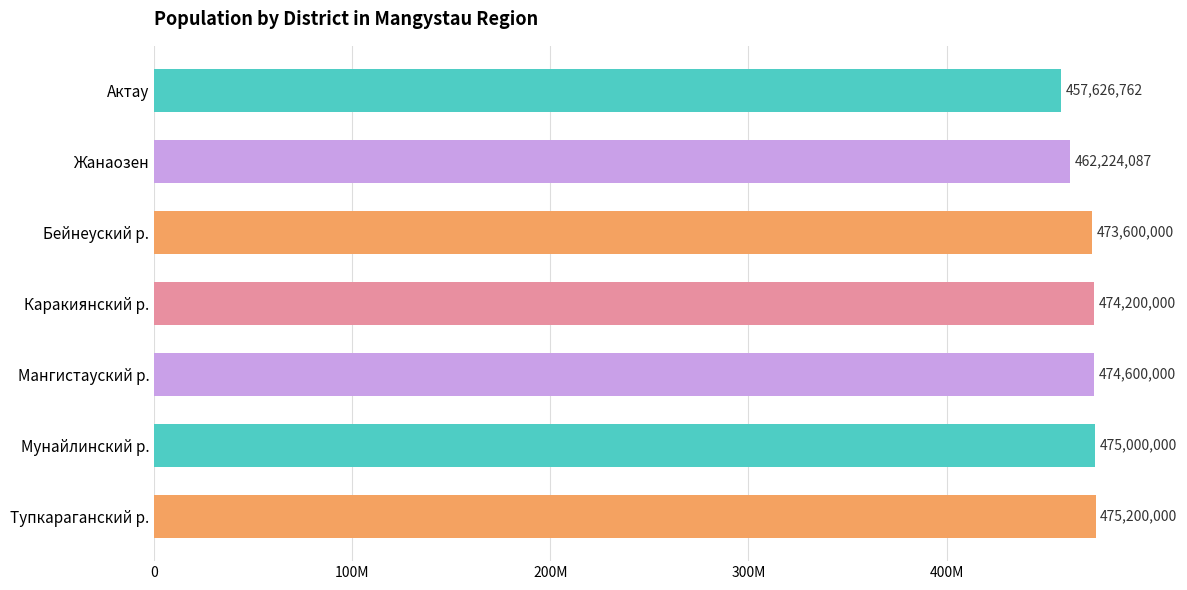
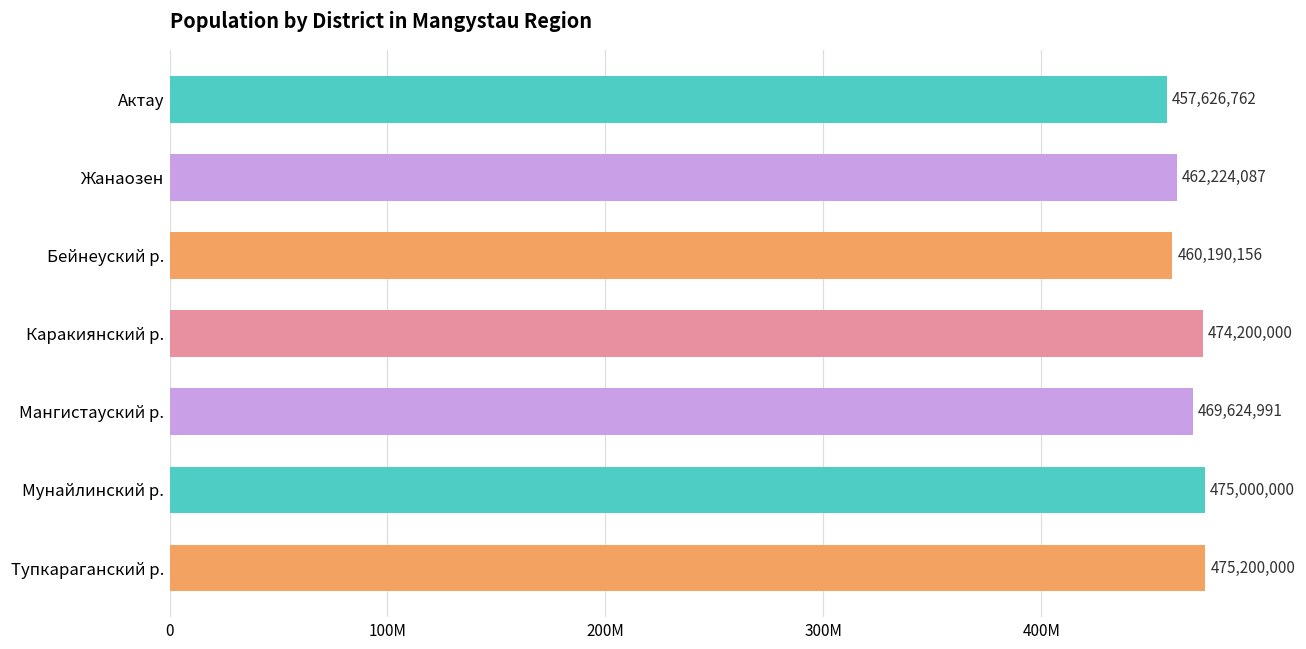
  {
    "Актау": "457,626,762",
    "Жанаозен": "462,224,087",
-   "Бейнеуский р.": "473,600,000",
+   "Бейнеуский р.": "460,190,156",
    "Каракиянский р.": "474,200,000",
-   "Мангистауский р.": "474,600,000",
+   "Мангистауский р.": "469,624,991",
    "Мунайлинский р.": "475,000,000",
    "Тупкараганский р.": "475,200,000"
  }
